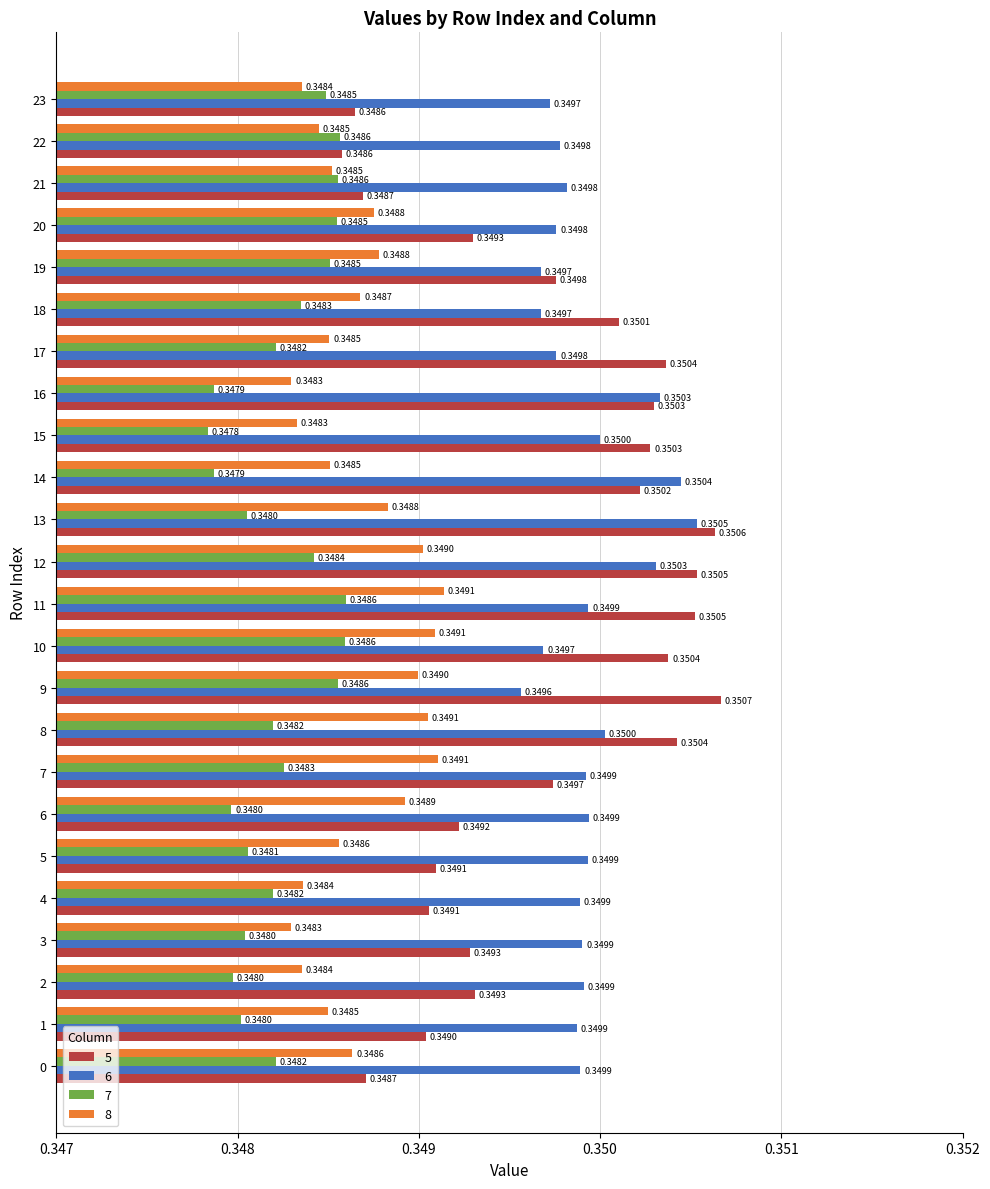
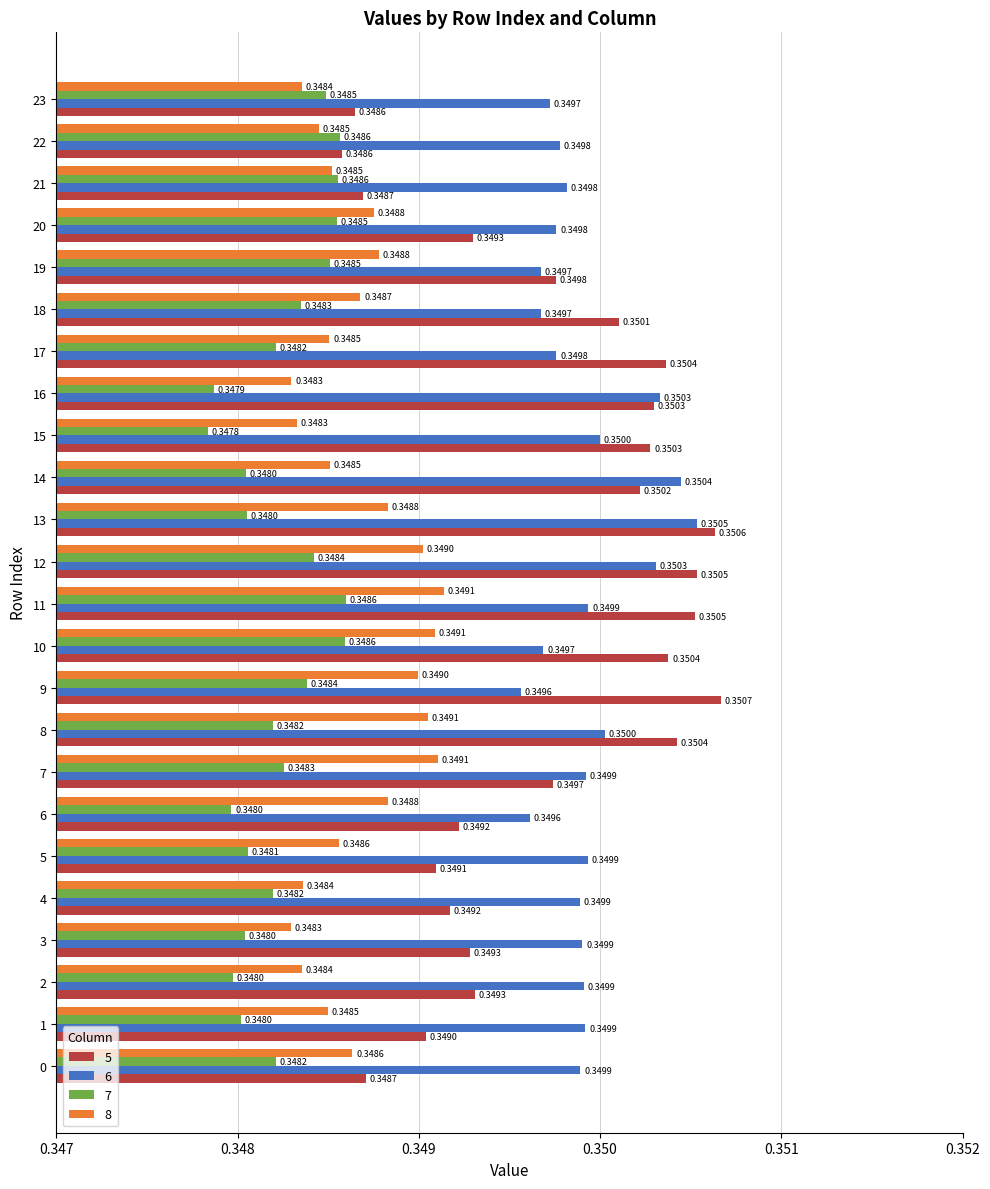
  {
    "5": {
      "23": 0.3486,
      "22": 0.3486,
      "21": 0.3487,
      "20": 0.3493,
      "19": 0.3498,
      "18": 0.3501,
      "17": 0.3504,
      "16": 0.3503,
      "15": 0.3503,
      "14": 0.3502,
      "13": 0.3506,
      "12": 0.3505,
      "11": 0.3505,
      "10": 0.3504,
      "9": 0.3507,
      "8": 0.3504,
      "7": 0.3497,
      "6": 0.3492,
      "5": 0.3491,
-     "4": 0.3491,
+     "4": 0.3492,
      "3": 0.3493,
      "2": 0.3493,
      "1": 0.3490,
      "0": 0.3487
    },
    "6": {
      "23": 0.3497,
      "22": 0.3498,
      "21": 0.3498,
      "20": 0.3498,
      "19": 0.3497,
      "18": 0.3497,
      "17": 0.3498,
      "16": 0.3503,
      "15": 0.3500,
      "14": 0.3504,
      "13": 0.3505,
      "12": 0.3503,
      "11": 0.3499,
      "10": 0.3497,
      "9": 0.3496,
      "8": 0.3500,
      "7": 0.3499,
-     "6": 0.3499,
+     "6": 0.3496,
      "5": 0.3499,
      "4": 0.3499,
      "3": 0.3499,
      "2": 0.3499,
-     "1": 0.34987,
+     "1": 0.34992,
      "0": 0.3499
    },
    "7": {
      "23": 0.3485,
      "22": 0.3486,
      "21": 0.3486,
      "20": 0.3485,
      "19": 0.3485,
      "18": 0.3483,
      "17": 0.3482,
      "16": 0.3479,
      "15": 0.3478,
-     "14": 0.3479,
+     "14": 0.3480,
      "13": 0.3480,
      "12": 0.3484,
      "11": 0.3486,
      "10": 0.3486,
-     "9": 0.3486,
+     "9": 0.3484,
      "8": 0.3482,
      "7": 0.3483,
      "6": 0.3480,
      "5": 0.3481,
      "4": 0.3482,
      "3": 0.3480,
      "2": 0.3480,
      "1": 0.3480,
      "0": 0.3482
    },
    "8": {
      "23": 0.3484,
      "22": 0.3485,
      "21": 0.3485,
      "20": 0.3488,
      "19": 0.3488,
      "18": 0.3487,
      "17": 0.3485,
      "16": 0.3483,
      "15": 0.3483,
      "14": 0.3485,
      "13": 0.3488,
      "12": 0.3490,
      "11": 0.3491,
      "10": 0.3491,
      "9": 0.3490,
      "8": 0.3491,
      "7": 0.3491,
-     "6": 0.3489,
+     "6": 0.3488,
      "5": 0.3486,
      "4": 0.3484,
      "3": 0.3483,
      "2": 0.3484,
      "1": 0.3485,
      "0": 0.3486
    }
  }
